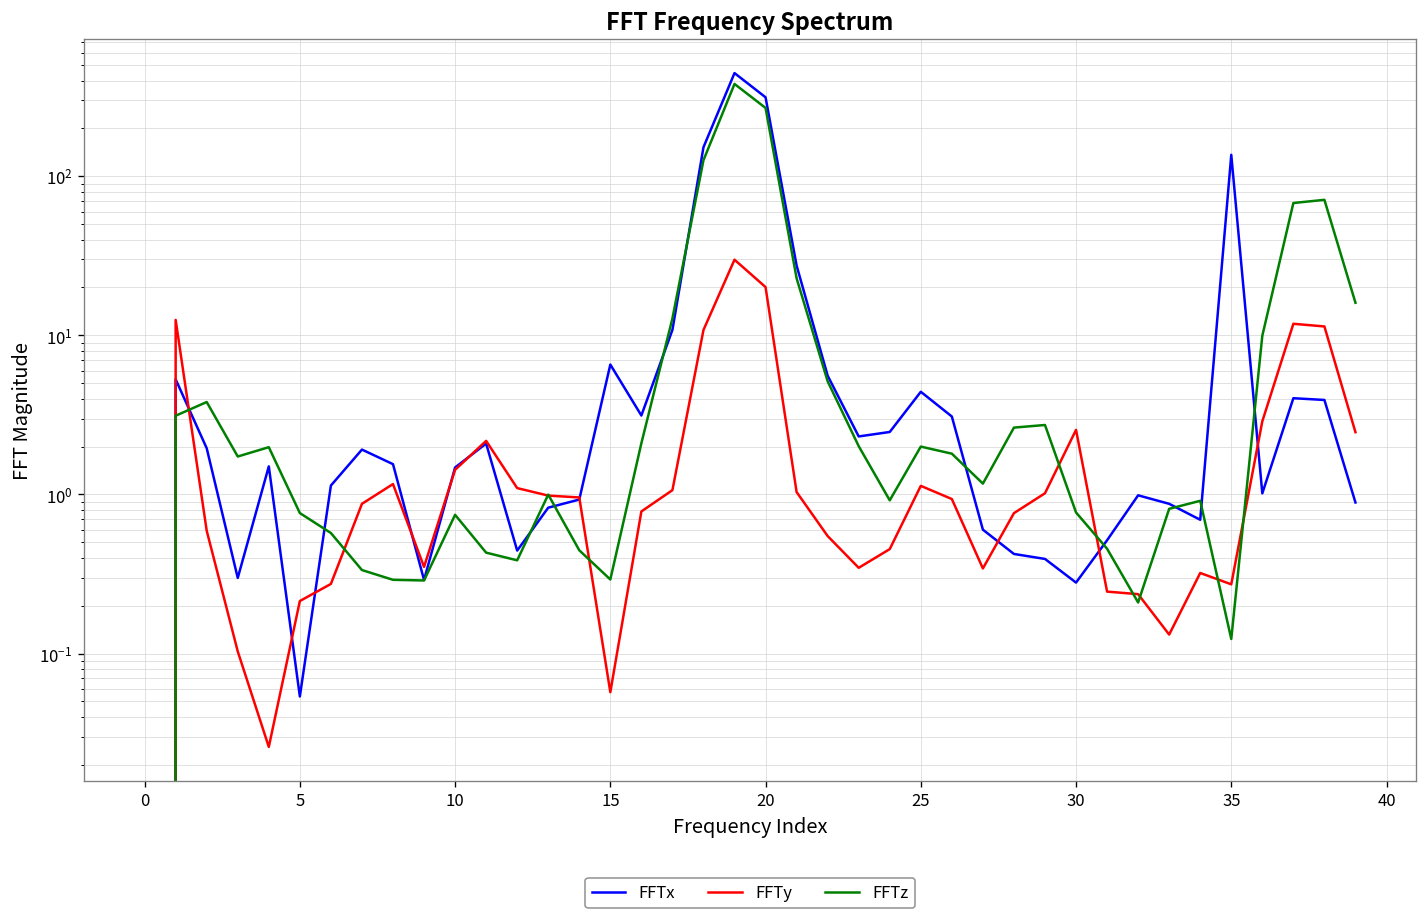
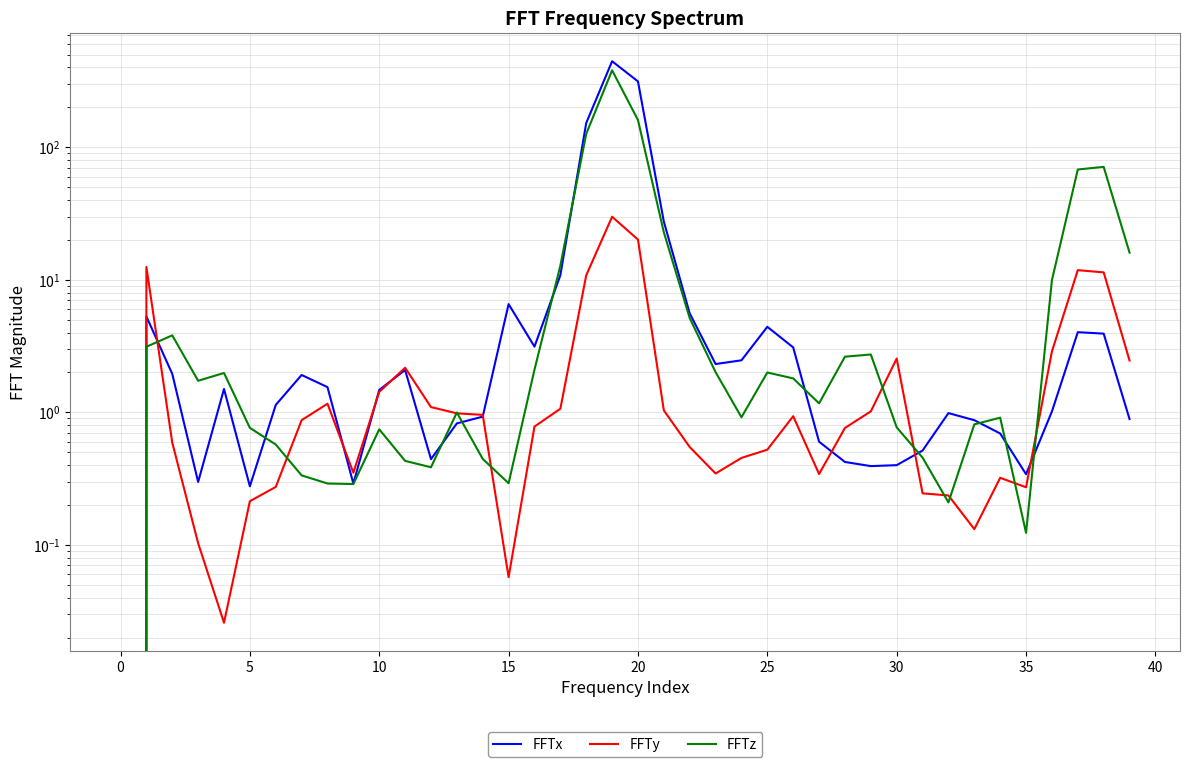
  {
    "FFTx": {
-     "5": 0.054,
+     "5": 0.28,
      "15": 7,
      "20": 310,
      "25": 4.4,
-     "30": 0.28,
-     "35": 140
+     "30": 0.40,
+     "35": 0.34
    },
    "FFTy": {
      "5": 0.21,
      "15": 0.057,
      "20": 20,
-     "25": 1.1,
+     "25": 0.52,
      "30": 2.5,
      "35": 0.27
    },
    "FFTz": {
      "5": 0.8,
      "10": 0.7,
      "15": 0.29,
-     "20": 270,
+     "20": 160,
      "25": 2,
      "30": 0.8,
      "35": 0.12
    }
  }
